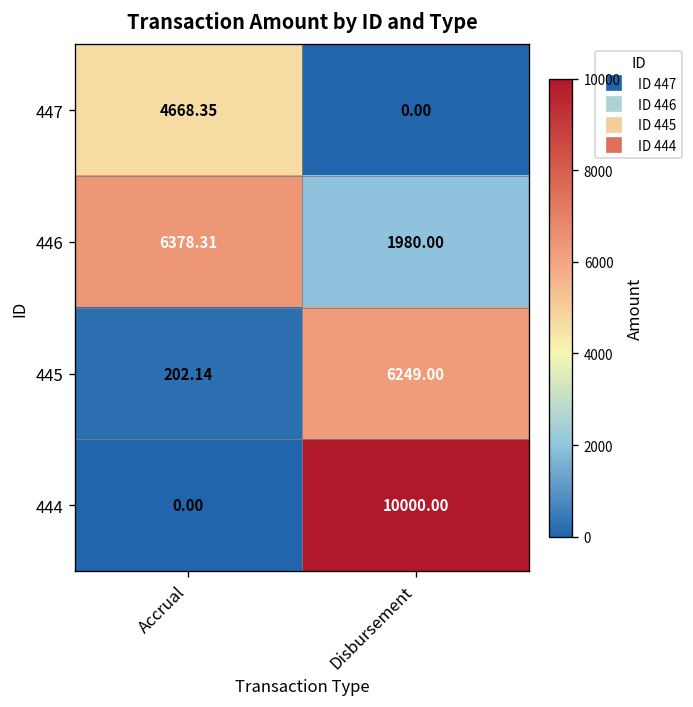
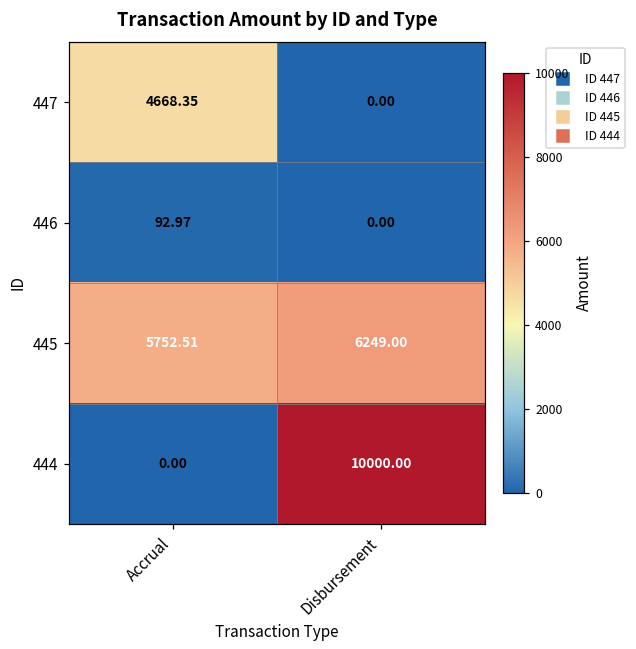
  {
    "447": {
      "Accrual": 4668.35,
      "Disbursement": 0.00
    },
    "446": {
-     "Accrual": 6378.31,
-     "Disbursement": 1980.00
+     "Accrual": 92.97,
+     "Disbursement": 0.00
    },
    "445": {
-     "Accrual": 202.14,
+     "Accrual": 5752.51,
      "Disbursement": 6249.00
    },
    "444": {
      "Accrual": 0.00,
      "Disbursement": 10000.00
    }
  }
